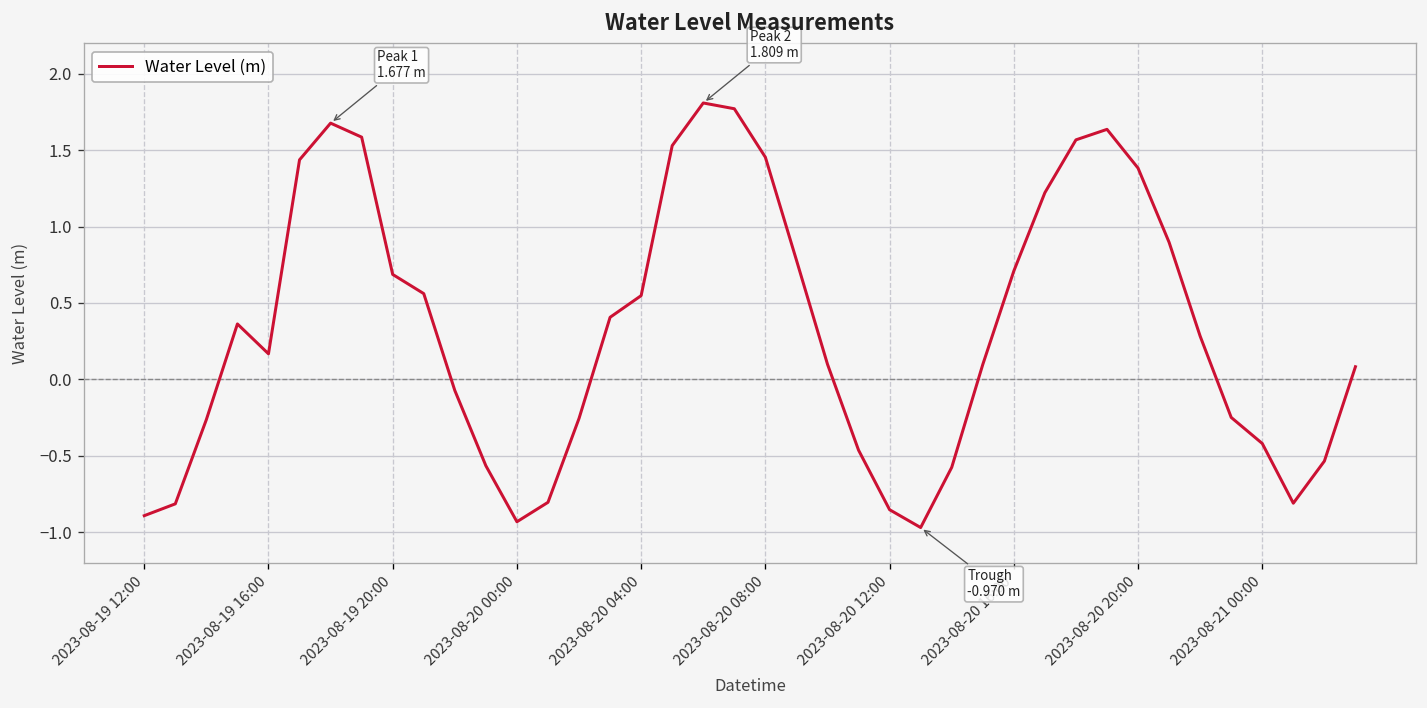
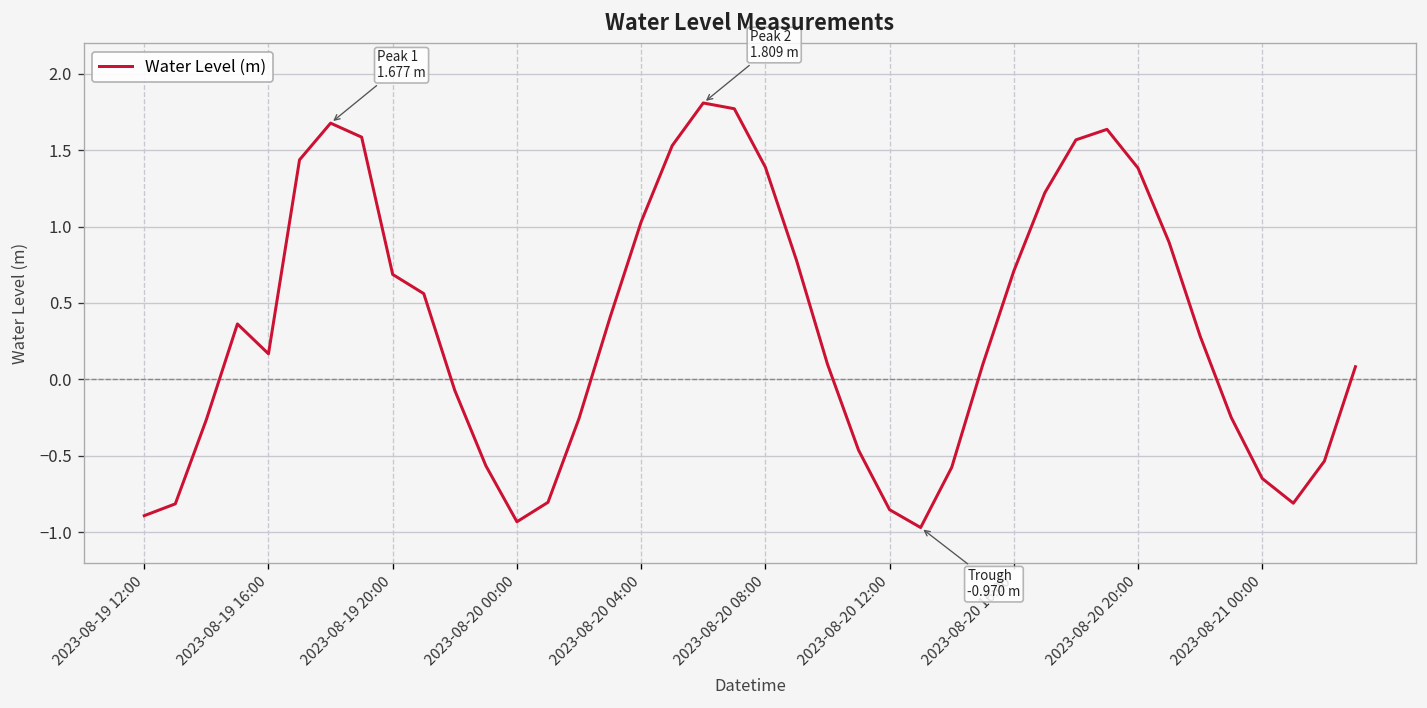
  {
    "2023-08-19 12:00": -0.89,
    "2023-08-19 16:00": 0.17,
    "2023-08-19 20:00": 0.69,
    "2023-08-20 00:00": -0.93,
-   "2023-08-20 04:00": 0.55,
-   "2023-08-20 08:00": 1.45,
+   "2023-08-20 04:00": 1.03,
+   "2023-08-20 08:00": 1.39,
    "2023-08-20 12:00": -0.85,
    "2023-08-20 16:00": 0.71,
    "2023-08-20 20:00": 1.38,
-   "2023-08-21 00:00": -0.42
+   "2023-08-21 00:00": -0.65
  }
